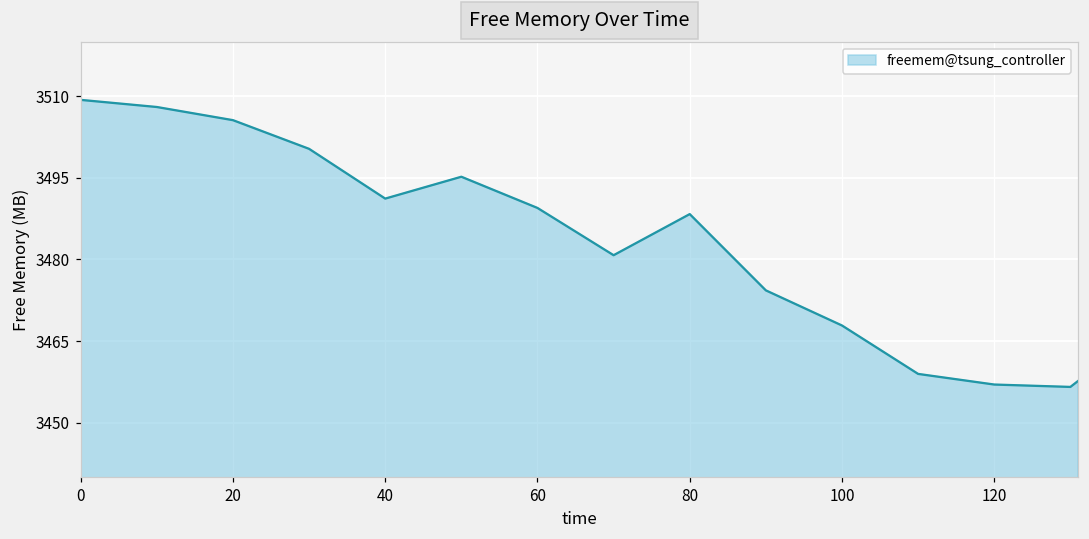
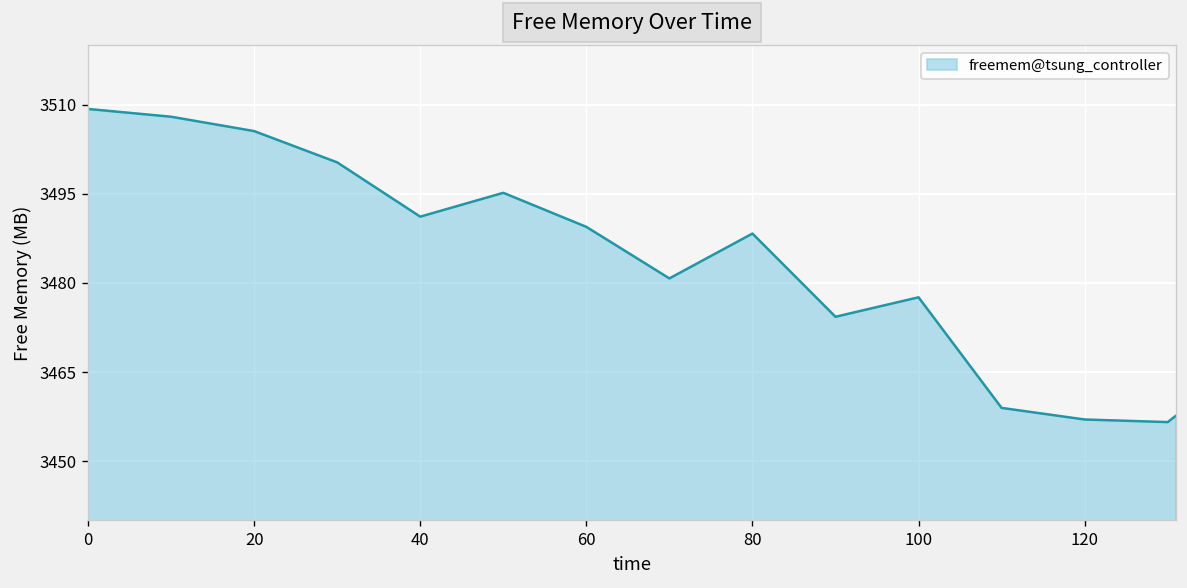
  {
    "0": 3509,
    "20": 3506,
    "40": 3491,
    "60": 3489,
    "80": 3488,
-   "100": 3468,
+   "100": 3478,
    "120": 3457
  }
